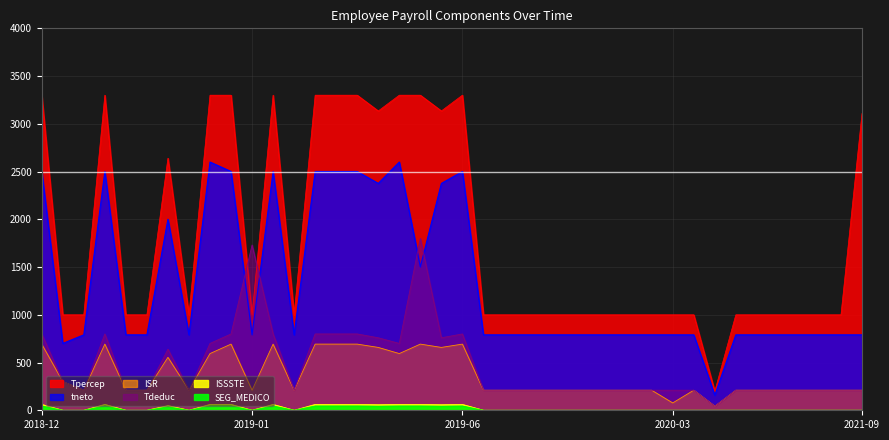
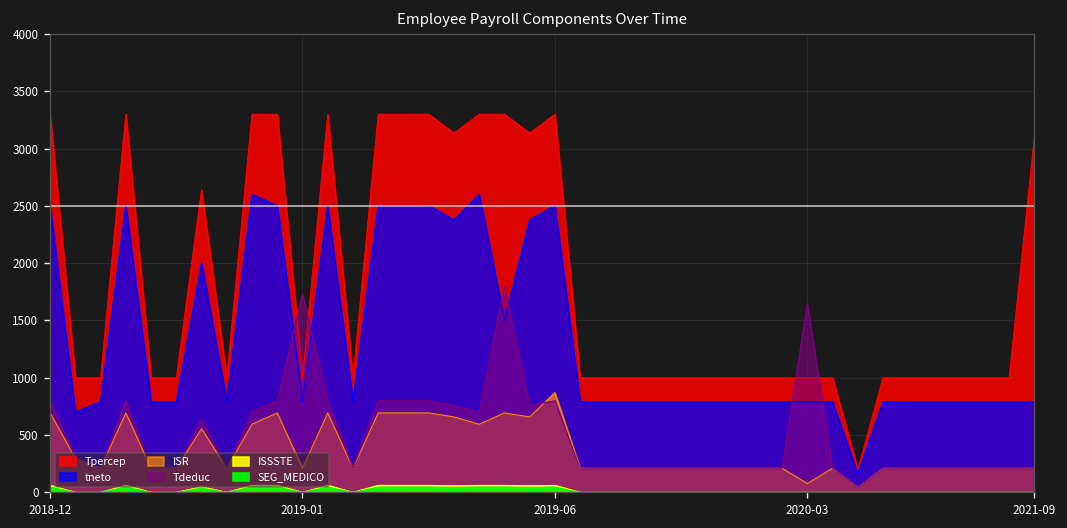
  {
    "Tpercep": {
      "2018-12": 3300,
      "2019-01": 1000,
      "2019-06": 3300,
      "2020-03": 1000,
      "2021-09": 3100
    },
    "tneto": {
      "2018-12": 2500,
      "2019-01": 800,
      "2019-06": 2500,
      "2020-03": 800,
      "2021-09": 800
    },
    "ISR": {
      "2018-12": 700,
-     "2019-06": 700,
+     "2019-06": 900,
      "2020-03": 100
    },
    "Tdeduc": {
      "2018-12": 800,
      "2019-01": 1700,
      "2019-06": 800,
-     "2020-03": 200
+     "2020-03": 1700
    }
  }
